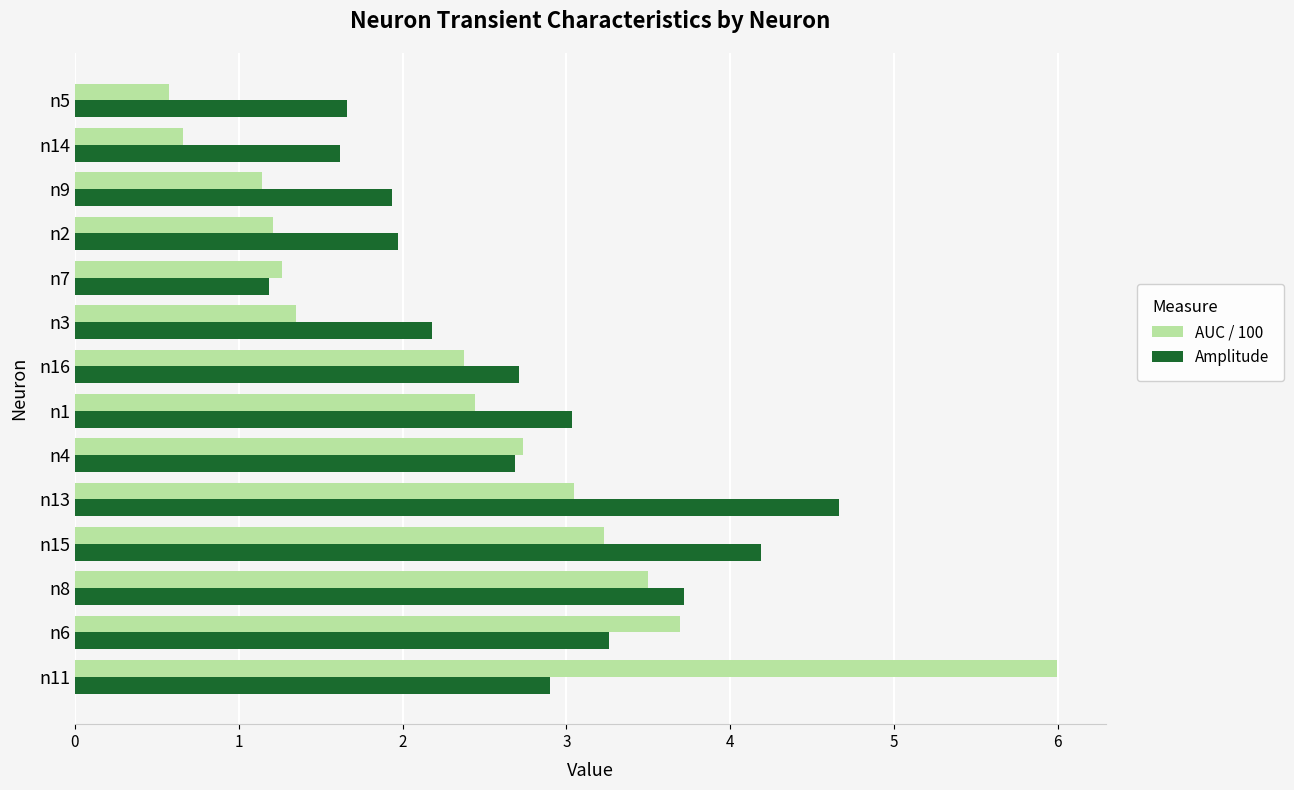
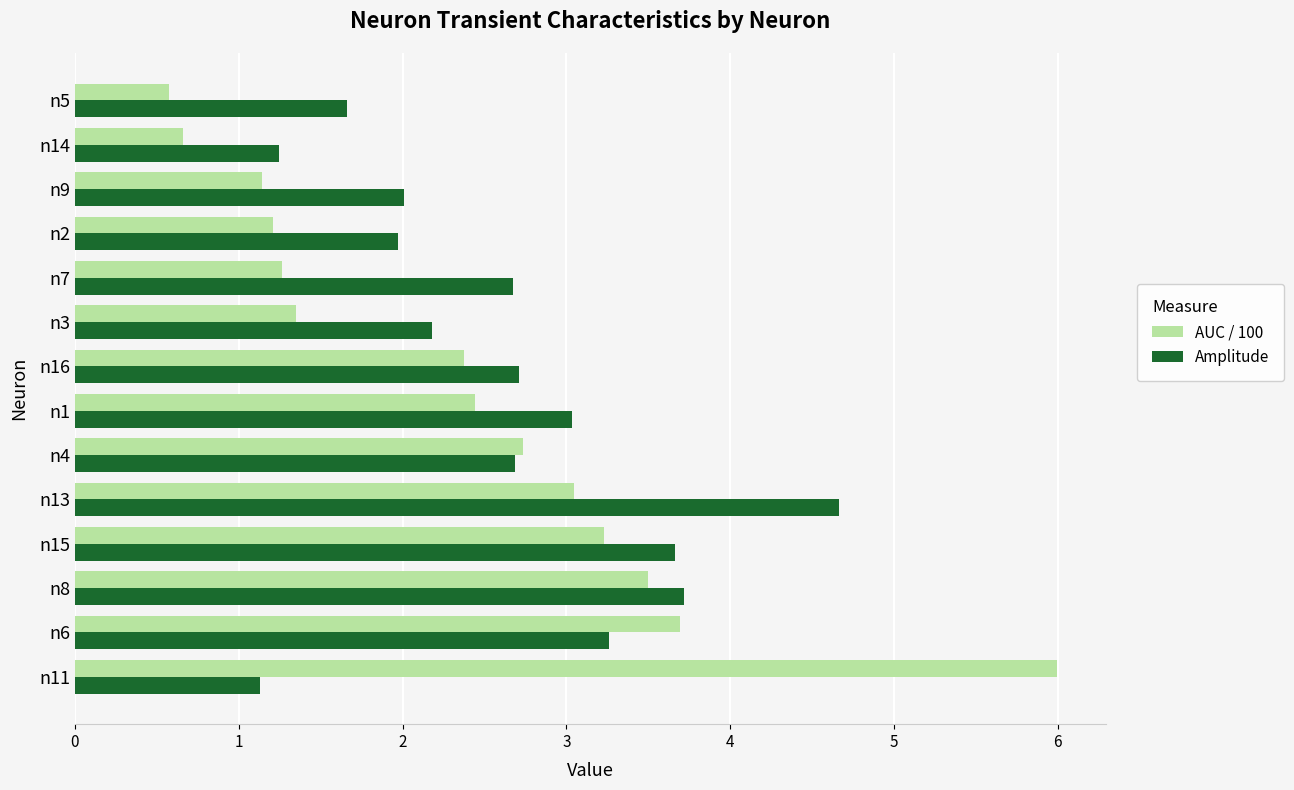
  {
    "AUC / 100": {
      "n5": 0.57,
      "n14": 0.66,
      "n9": 1.14,
      "n2": 1.21,
      "n7": 1.26,
      "n3": 1.35,
      "n16": 2.38,
      "n1": 2.44,
      "n4": 2.73,
      "n13": 3.05,
      "n15": 3.23,
      "n8": 3.50,
      "n6": 3.69,
      "n11": 6.00
    },
    "Amplitude": {
      "n5": 1.66,
-     "n14": 1.62,
-     "n9": 1.94,
+     "n14": 1.25,
+     "n9": 2.01,
      "n2": 1.97,
-     "n7": 1.19,
+     "n7": 2.68,
      "n3": 2.18,
      "n16": 2.71,
      "n1": 3.04,
      "n4": 2.69,
      "n13": 4.67,
-     "n15": 4.19,
+     "n15": 3.66,
      "n8": 3.72,
      "n6": 3.26,
-     "n11": 2.90
+     "n11": 1.13
    }
  }
